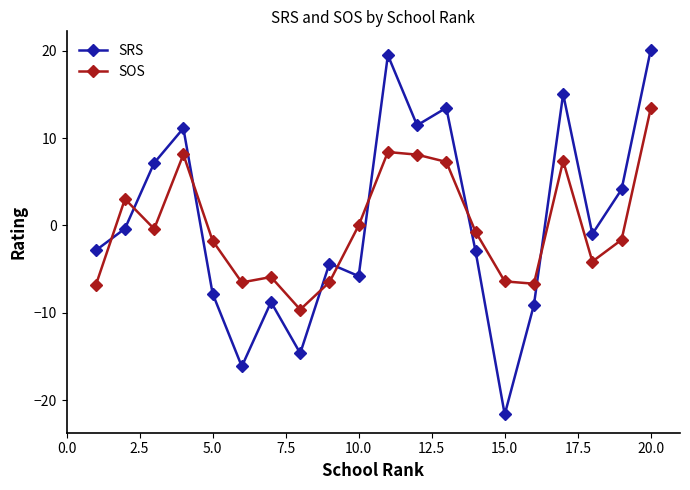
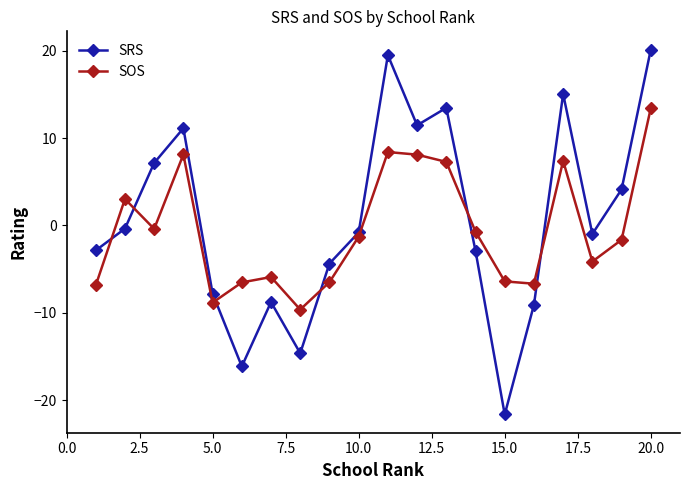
  {
    "SRS": {
      "5.0": -8,
-     "10.0": -6,
+     "10.0": -1,
      "15.0": -22,
      "20.0": 20
    },
    "SOS": {
-     "5.0": -2,
-     "10.0": 0,
+     "5.0": -9,
+     "10.0": -1,
      "15.0": -6,
      "20.0": 13
    }
  }
